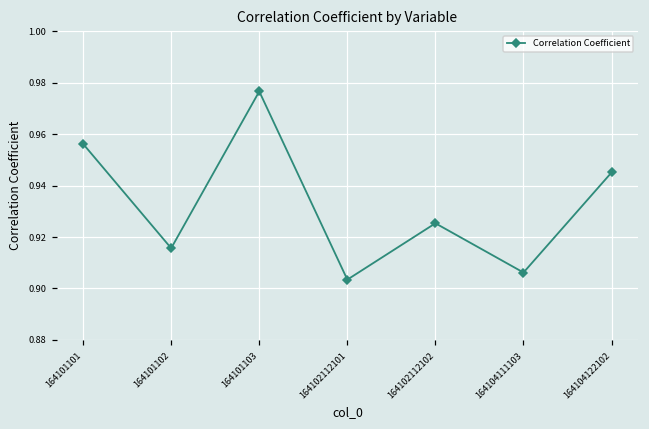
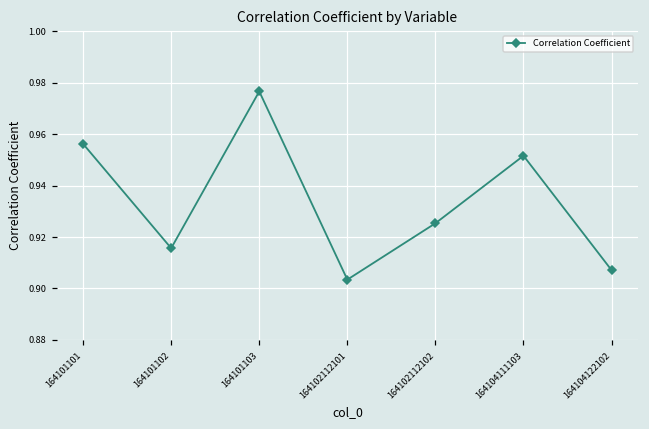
  {
    "164101101": 0.956,
    "164101102": 0.916,
    "164101103": 0.977,
    "164102112101": 0.903,
    "164102112102": 0.925,
-   "164104111103": 0.906,
-   "164104122102": 0.945
+   "164104111103": 0.952,
+   "164104122102": 0.907
  }
